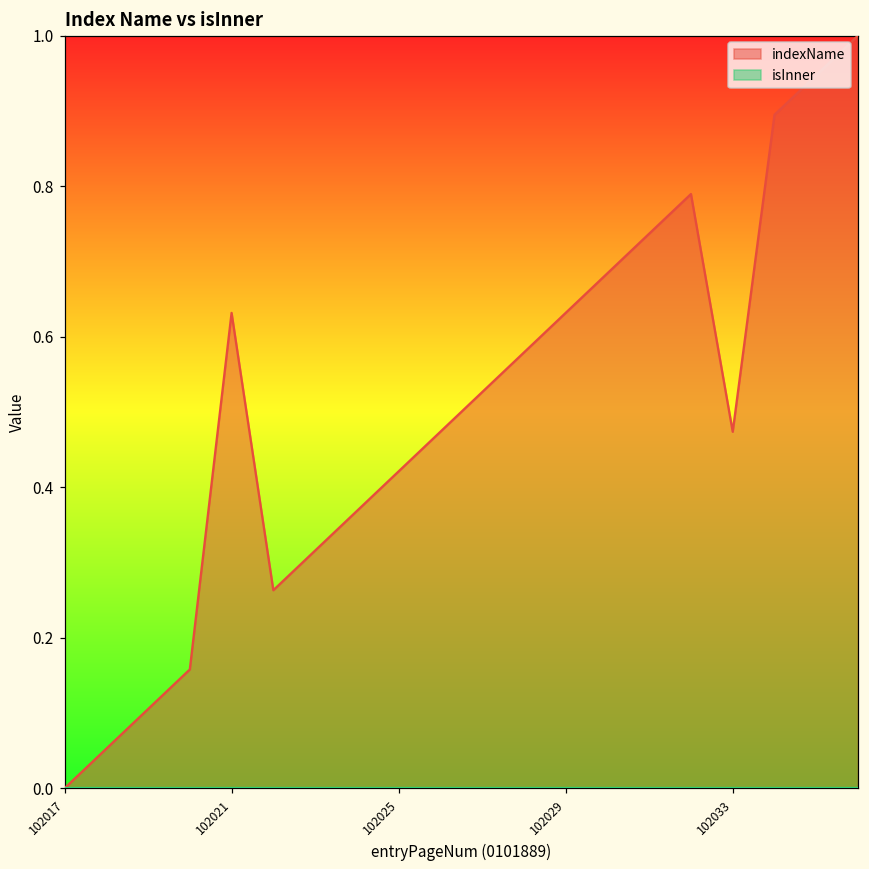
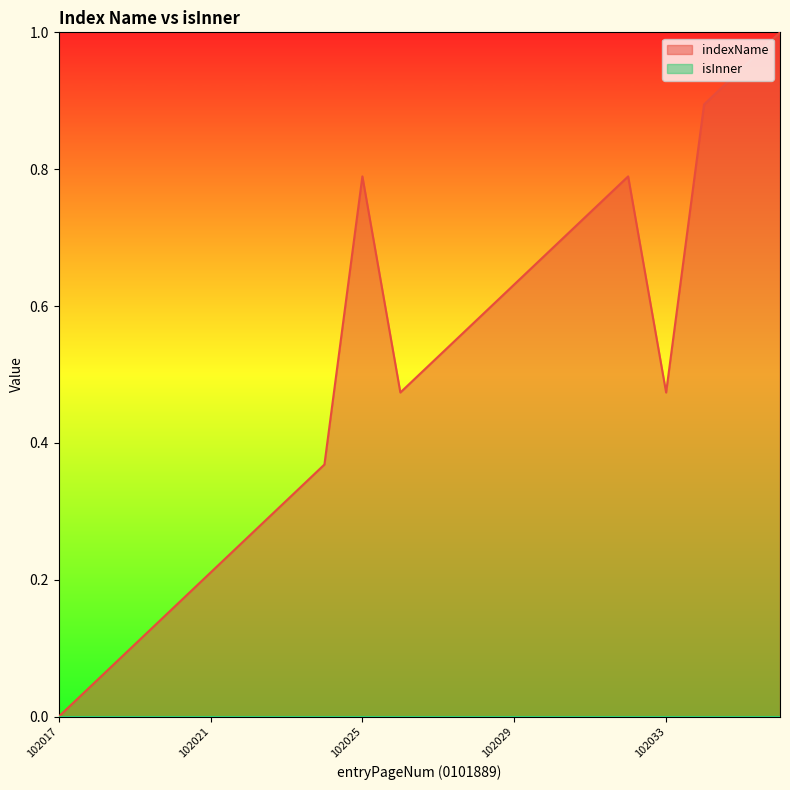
  {
    "indexName": {
-     "102021": 0.63,
-     "102025": 0.42,
+     "102021": 0.21,
+     "102025": 0.79,
      "102029": 0.63,
      "102033": 0.47
    },
    "isInner": {
      "102021": 0.00,
      "102025": 0.00,
      "102029": 0.00,
      "102033": 0.00
    }
  }
